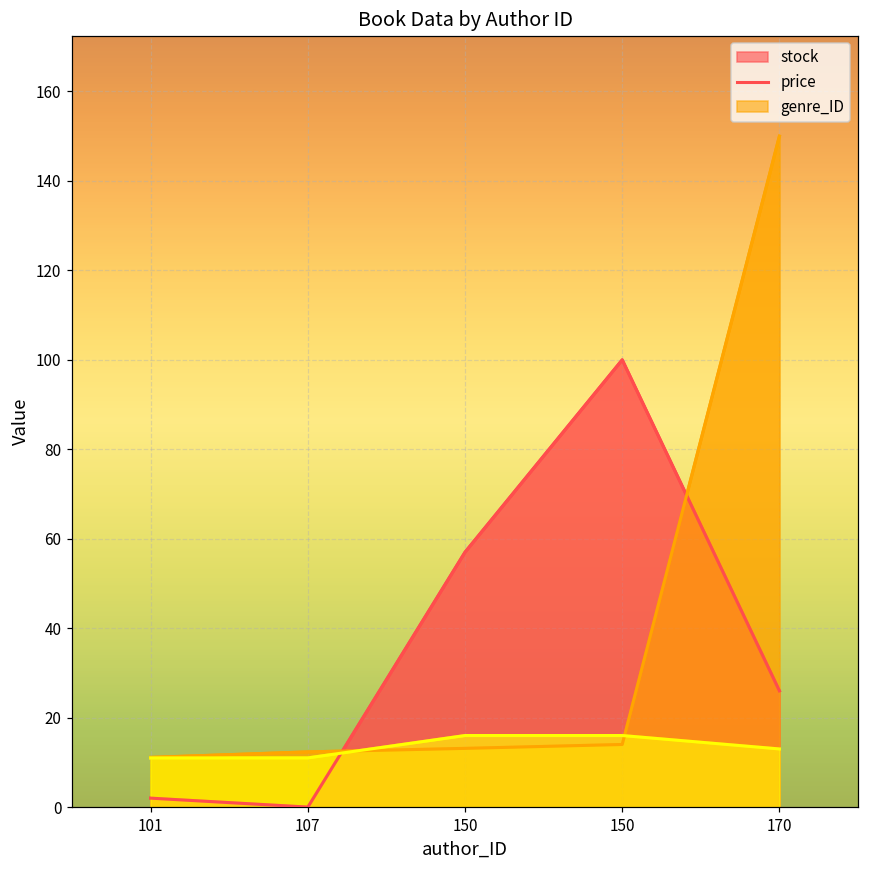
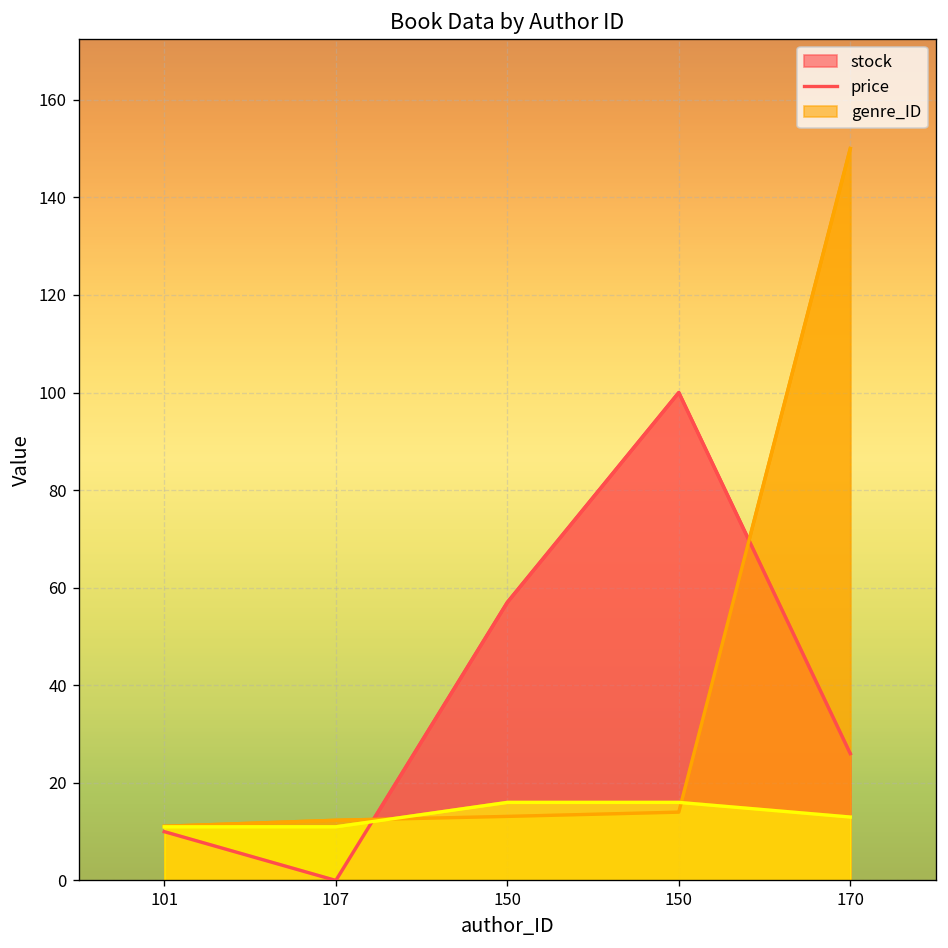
  {
    "stock": {
-     "101": 2,
+     "101": 10,
      "107": 0,
      "170": 26
    }
  }
